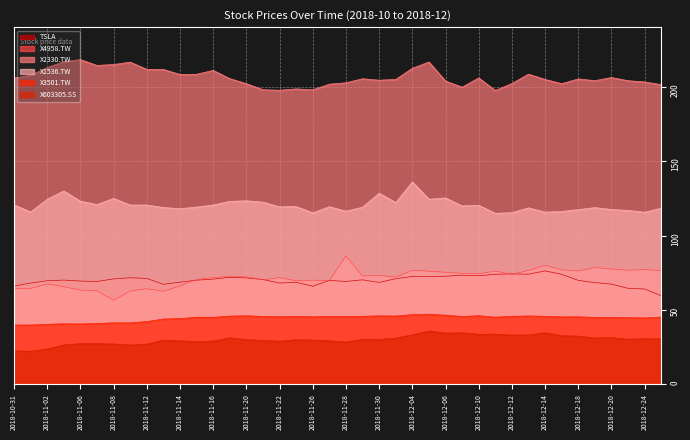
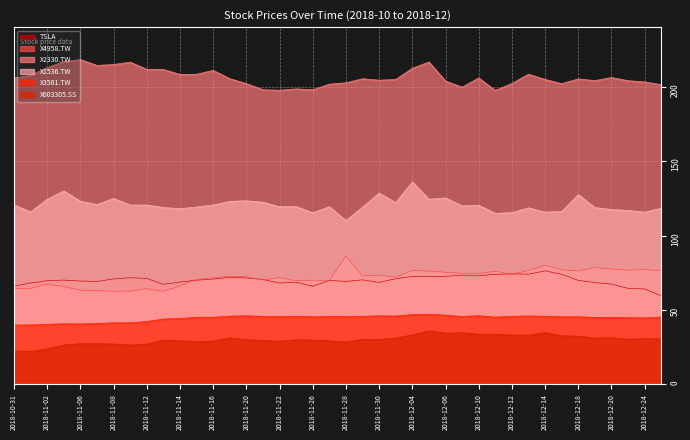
  {
    "X4958.TW": {
      "2018-11-02": 67,
      "2018-11-06": 63,
-     "2018-11-08": 56,
+     "2018-11-08": 63,
      "2018-11-12": 64,
      "2018-11-14": 66,
      "2018-11-22": 72,
      "2018-11-26": 70,
      "2018-11-28": 86,
      "2018-11-30": 73,
      "2018-12-04": 77,
      "2018-12-06": 75,
      "2018-12-14": 80,
      "2018-12-18": 76,
      "2018-12-20": 78,
      "2018-12-24": 77
    },
    "X2330.TW": {
      "2018-10-31": 206,
      "2018-11-06": 218,
      "2018-11-08": 215,
      "2018-11-12": 212,
      "2018-11-14": 208,
      "2018-11-16": 211,
      "2018-11-20": 202,
      "2018-11-22": 198,
      "2018-11-26": 198,
      "2018-11-28": 203,
      "2018-11-30": 204,
      "2018-12-04": 212,
      "2018-12-06": 204,
      "2018-12-10": 206,
      "2018-12-12": 202,
      "2018-12-14": 205,
      "2018-12-18": 205,
      "2018-12-20": 206,
      "2018-12-24": 203
    },
    "X1536.TW": {
      "2018-10-31": 121,
      "2018-11-02": 124,
      "2018-11-06": 123,
      "2018-11-08": 125,
      "2018-11-12": 121,
      "2018-11-14": 118,
      "2018-11-16": 121,
      "2018-11-20": 123,
      "2018-11-22": 119,
      "2018-11-26": 115,
-     "2018-11-28": 116,
+     "2018-11-28": 110,
      "2018-11-30": 129,
      "2018-12-04": 136,
      "2018-12-06": 125,
      "2018-12-10": 120,
      "2018-12-12": 115,
      "2018-12-14": 116,
-     "2018-12-18": 117,
+     "2018-12-18": 128,
      "2018-12-20": 118,
      "2018-12-24": 116
    }
  }
